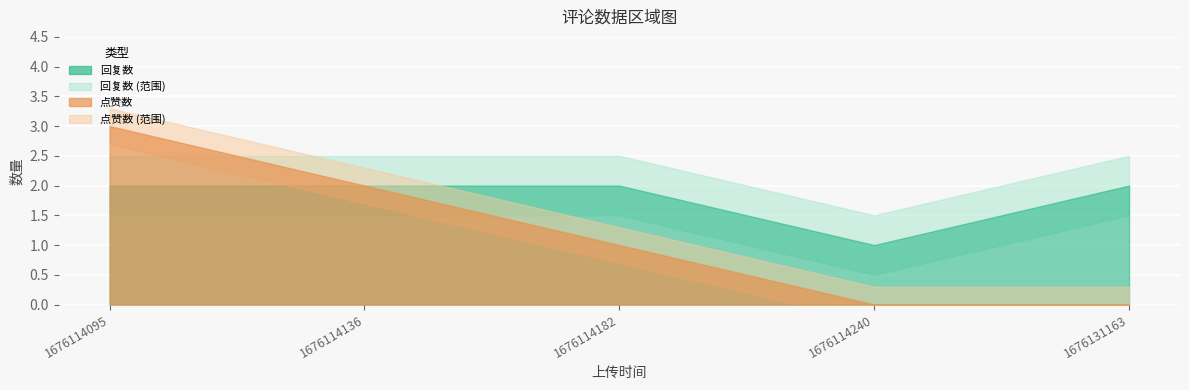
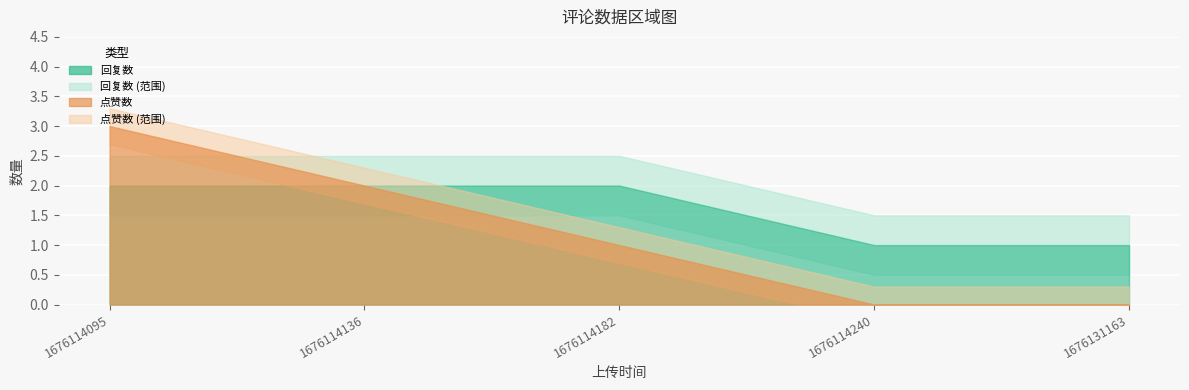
  {
    "回复数": {
      "1676114095": 2,
      "1676114182": 2,
      "1676114240": 1,
-     "1676131163": 2
+     "1676131163": 1
    },
    "点赞数": {
      "1676114095": 3,
      "1676114182": 1,
      "1676114240": 0,
      "1676131163": 0
    }
  }
